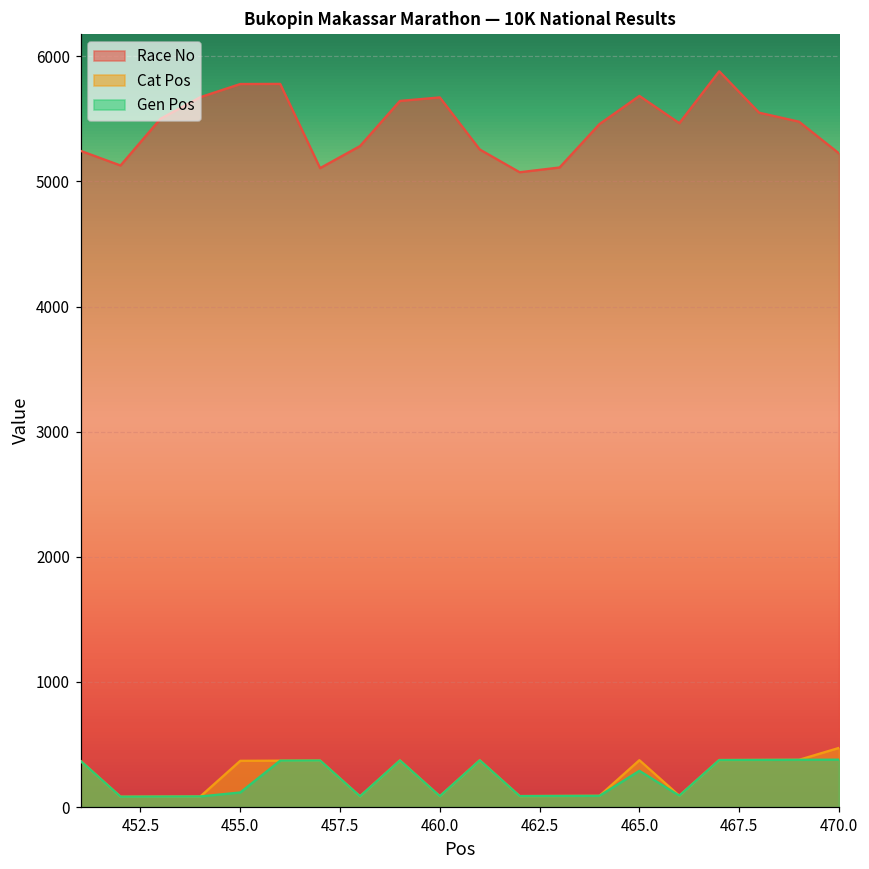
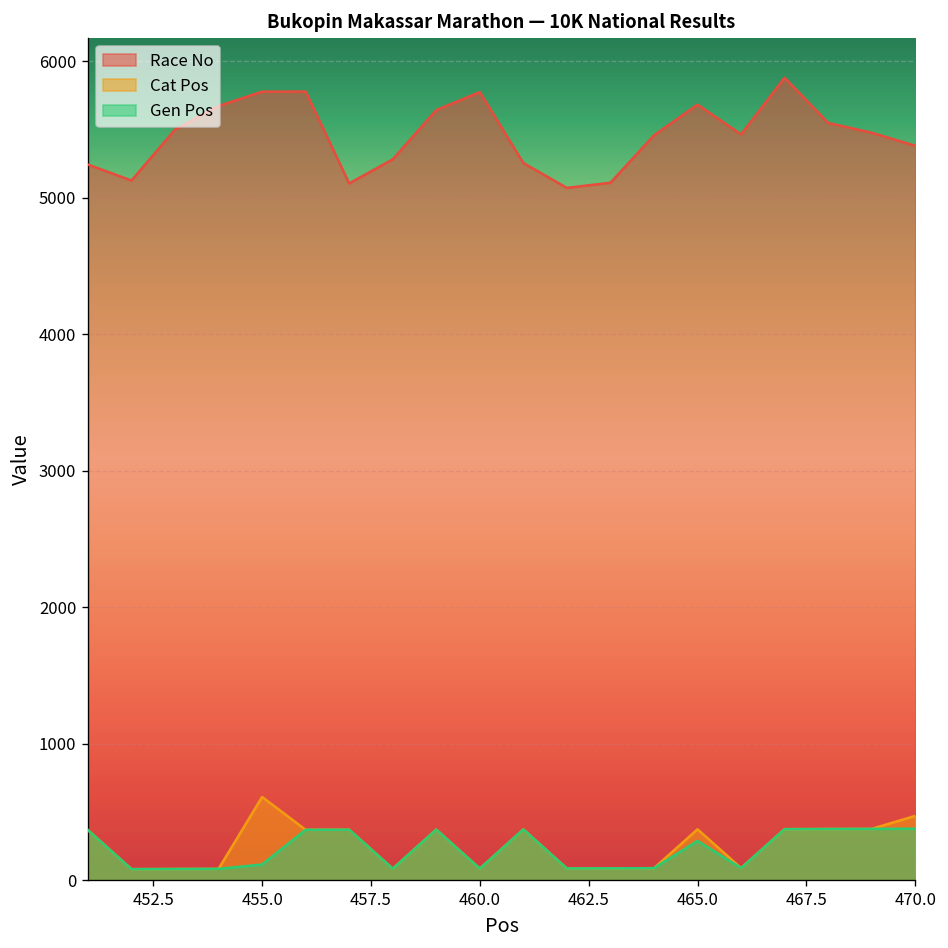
  {
    "Race No": {
      "455.0": 5780,
-     "460.0": 5670,
+     "460.0": 5780,
      "465.0": 5680,
-     "470.0": 5230
+     "470.0": 5380
    },
    "Cat Pos": {
-     "455.0": 370,
+     "455.0": 610,
      "465.0": 380,
      "470.0": 470
    },
    "Gen Pos": {
      "455.0": 120,
      "465.0": 290,
      "470.0": 380
    }
  }
